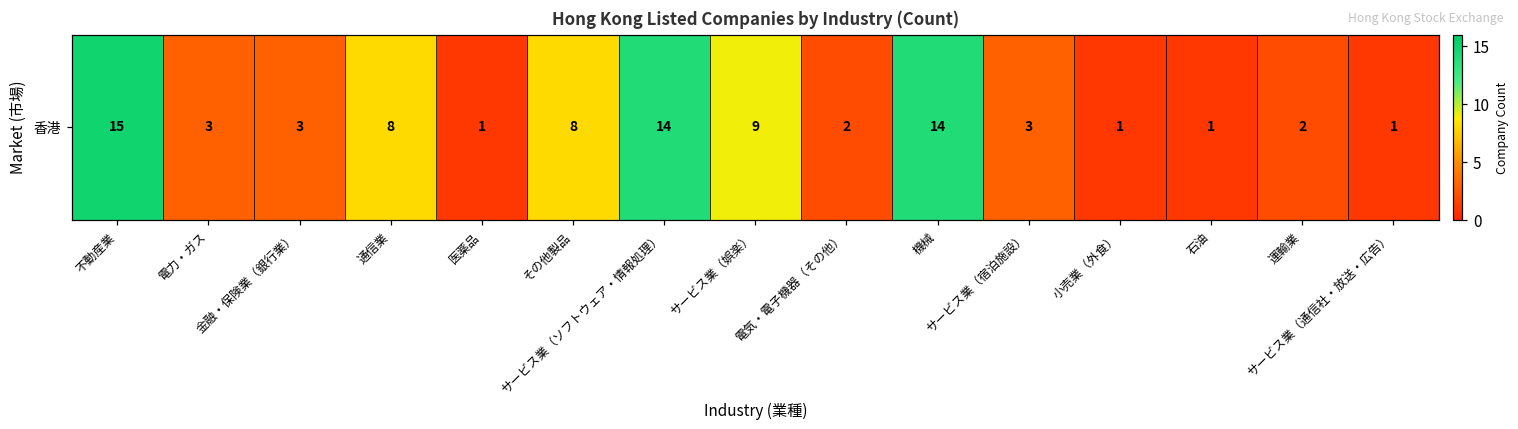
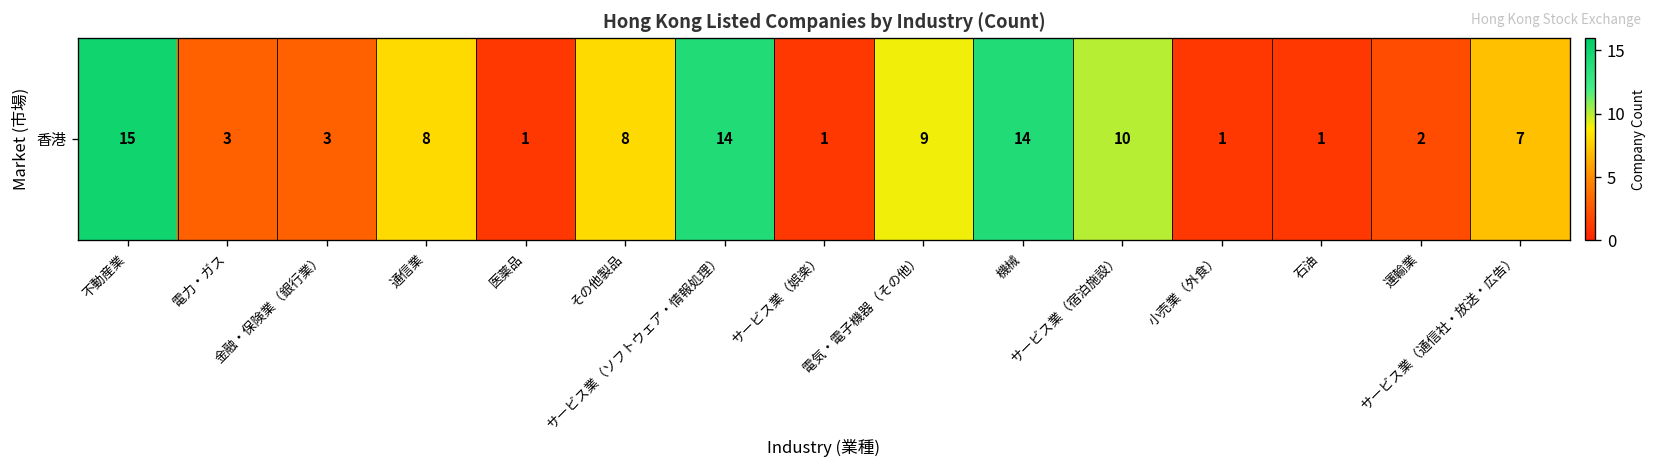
  {
    "香港": {
      "不動産業": 15,
      "電力・ガス": 3,
      "金融・保険業（銀行業）": 3,
      "通信業": 8,
      "医薬品": 1,
      "その他製品": 8,
      "サービス業（ソフトウェア・情報処理）": 14,
-     "サービス業（娯楽）": 9,
-     "電気・電子機器（その他）": 2,
+     "サービス業（娯楽）": 1,
+     "電気・電子機器（その他）": 9,
      "機械": 14,
-     "サービス業（宿泊施設）": 3,
+     "サービス業（宿泊施設）": 10,
      "小売業（外食）": 1,
      "石油": 1,
      "運輸業": 2,
-     "サービス業（通信社・放送・広告）": 1
+     "サービス業（通信社・放送・広告）": 7
    }
  }
